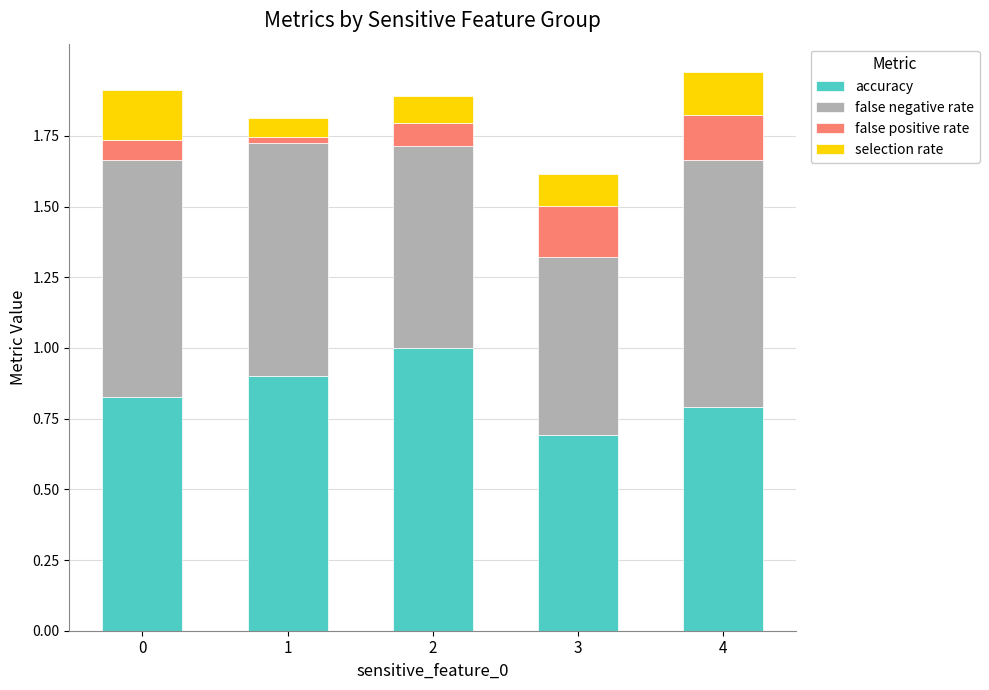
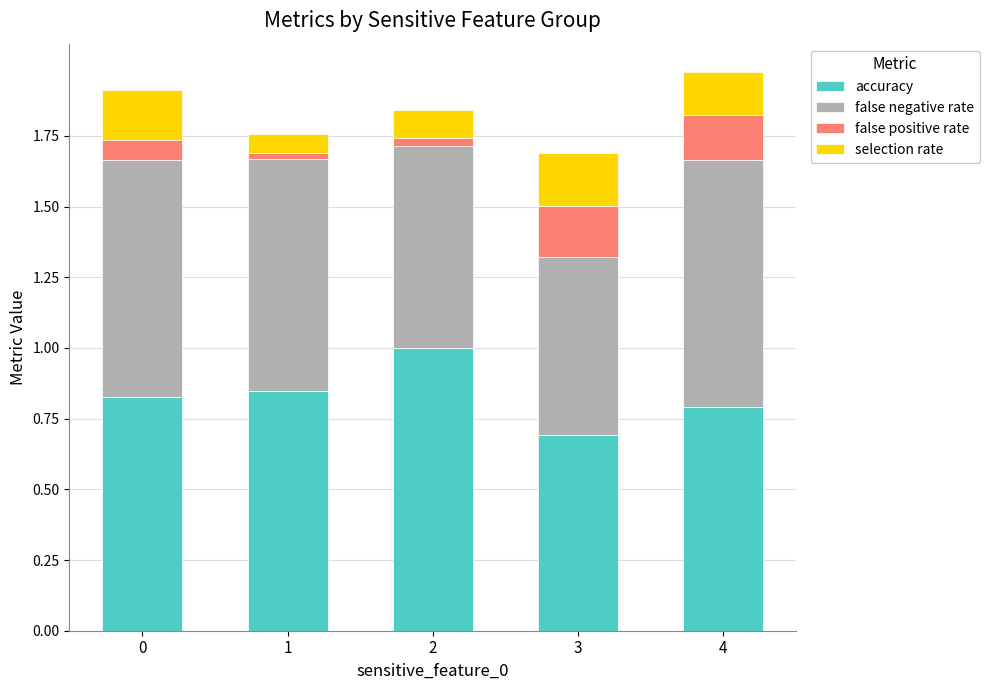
  {
    "accuracy": {
      "0": 0.83,
-     "1": 0.90,
+     "1": 0.85,
      "2": 1.00,
      "3": 0.69,
      "4": 0.79
    },
    "false negative rate": {
      "0": 0.84,
      "1": 0.82,
      "2": 0.71,
      "3": 0.63,
      "4": 0.88
    },
    "false positive rate": {
      "0": 0.07,
      "1": 0.02,
-     "2": 0.08,
+     "2": 0.03,
      "3": 0.18,
      "4": 0.16
    },
    "selection rate": {
      "0": 0.18,
      "1": 0.07,
      "2": 0.10,
-     "3": 0.11,
+     "3": 0.19,
      "4": 0.15
    }
  }
